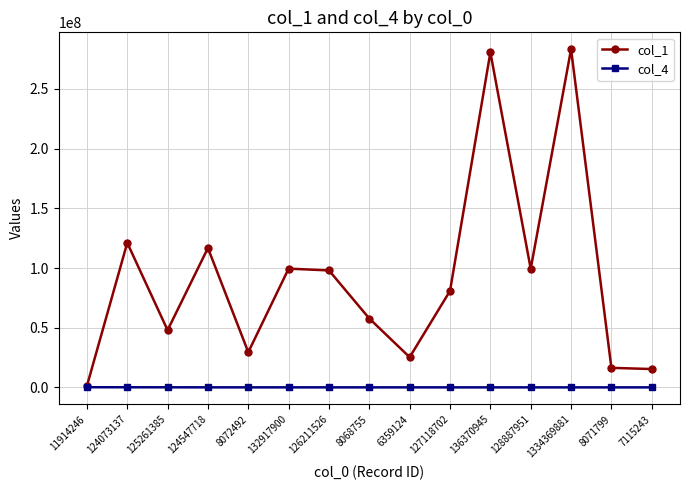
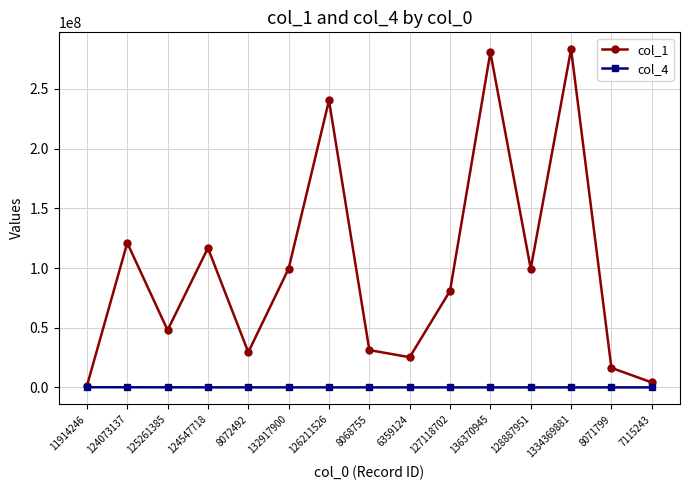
  {
    "col_1": {
      "124073137": 121000000,
      "125261385": 48000000,
      "124547718": 117000000,
      "8072492": 29000000,
      "132917900": 99000000,
-     "126211526": 98000000,
-     "8068755": 58000000,
+     "126211526": 240000000,
+     "8068755": 31000000,
      "6359124": 25000000,
      "127118702": 81000000,
      "136370945": 281000000,
      "128887951": 99000000,
      "1334369881": 283000000,
      "8071799": 16000000,
-     "7115243": 15000000
+     "7115243": 4000000
    },
    "col_4": {
      "124073137": 0,
      "125261385": 0,
      "124547718": 0,
      "8072492": 0,
      "132917900": 0,
      "126211526": 0,
      "8068755": 0,
      "6359124": 0,
      "127118702": 0,
      "136370945": 0,
      "128887951": 0,
      "1334369881": 0,
      "8071799": 0,
      "7115243": 0
    }
  }
